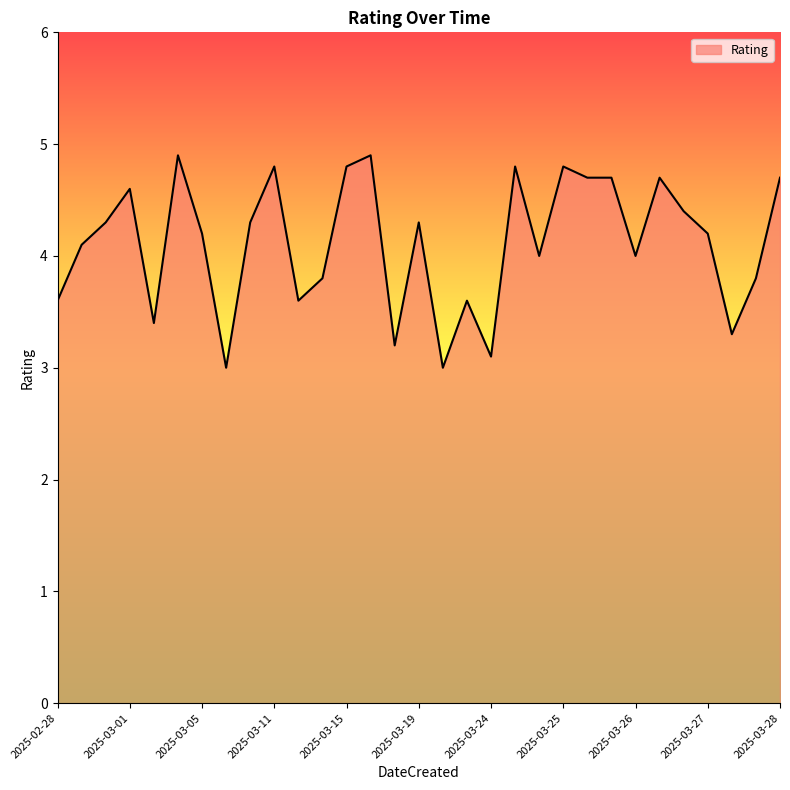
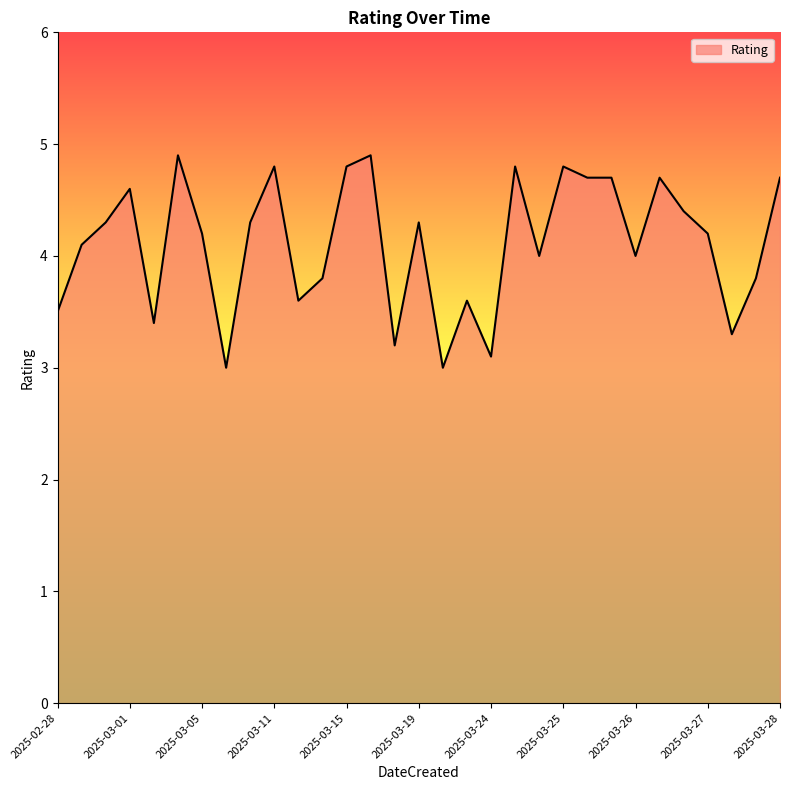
  {
-   "2025-02-28": 3.6,
+   "2025-02-28": 3.5,
    "2025-03-15": 4.8,
    "2025-03-24": 3.1
  }
